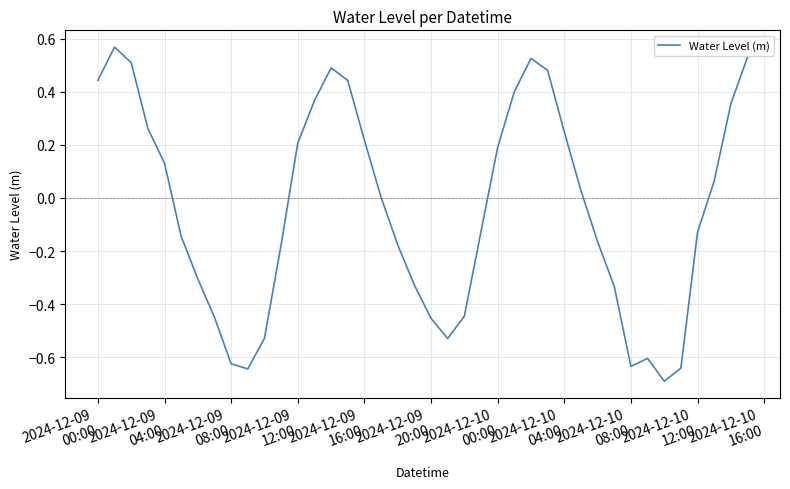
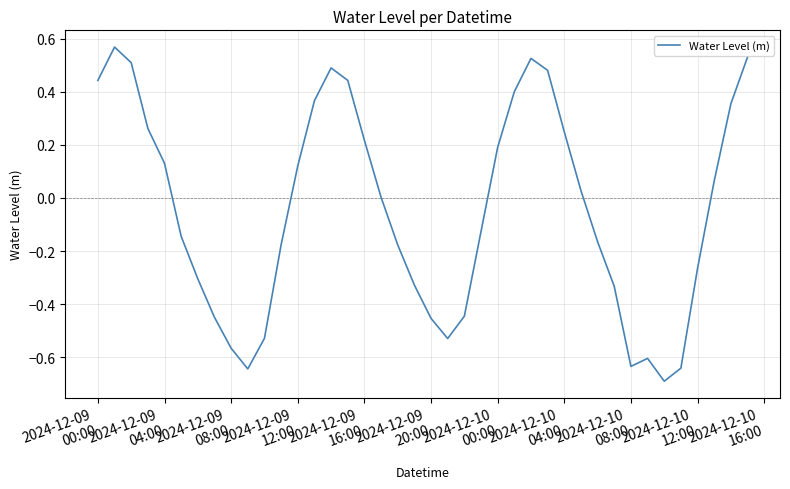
  {
    "2024-12-09 00:00": 0.44,
    "2024-12-09 04:00": 0.13,
-   "2024-12-09 08:00": -0.62,
-   "2024-12-09 12:00": 0.21,
+   "2024-12-09 08:00": -0.57,
+   "2024-12-09 12:00": 0.12,
    "2024-12-09 16:00": 0.22,
    "2024-12-09 20:00": -0.45,
    "2024-12-10 00:00": 0.19,
    "2024-12-10 04:00": 0.25,
    "2024-12-10 08:00": -0.63,
-   "2024-12-10 12:00": -0.13
+   "2024-12-10 12:00": -0.26
  }
